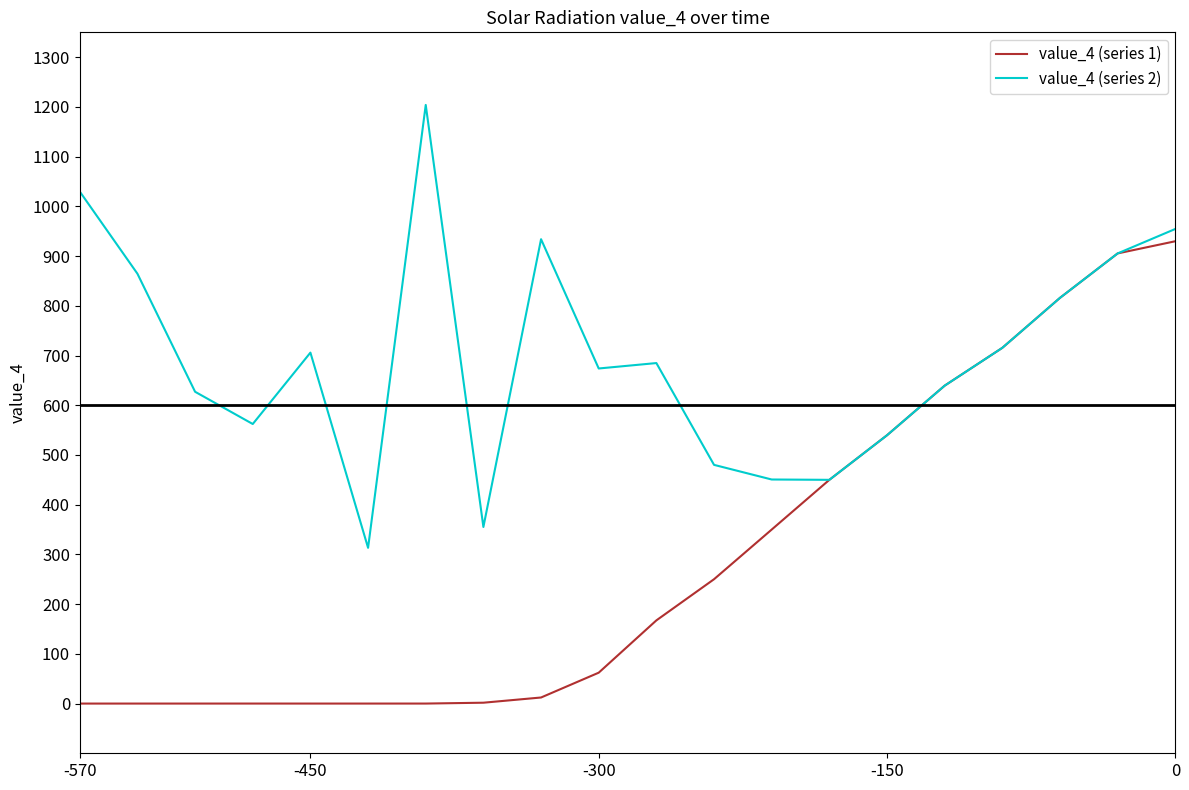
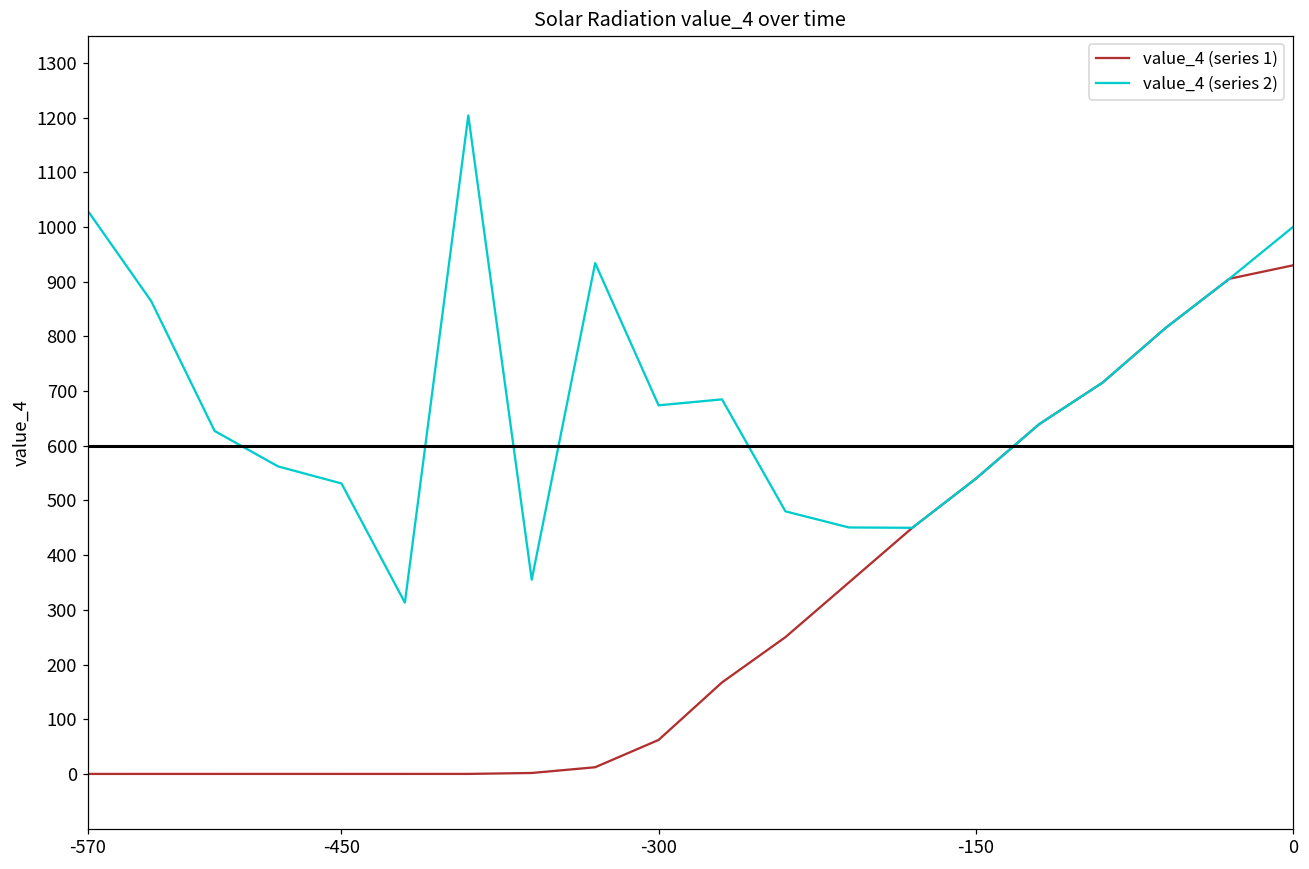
  {
    "value_4 (series 1)": {
      "-570": 0,
      "-450": 0,
      "-300": 60,
      "0": 930
    },
    "value_4 (series 2)": {
      "-570": 1030,
-     "-450": 710,
+     "-450": 530,
      "-300": 670,
-     "0": 950
+     "0": 1000
    }
  }
